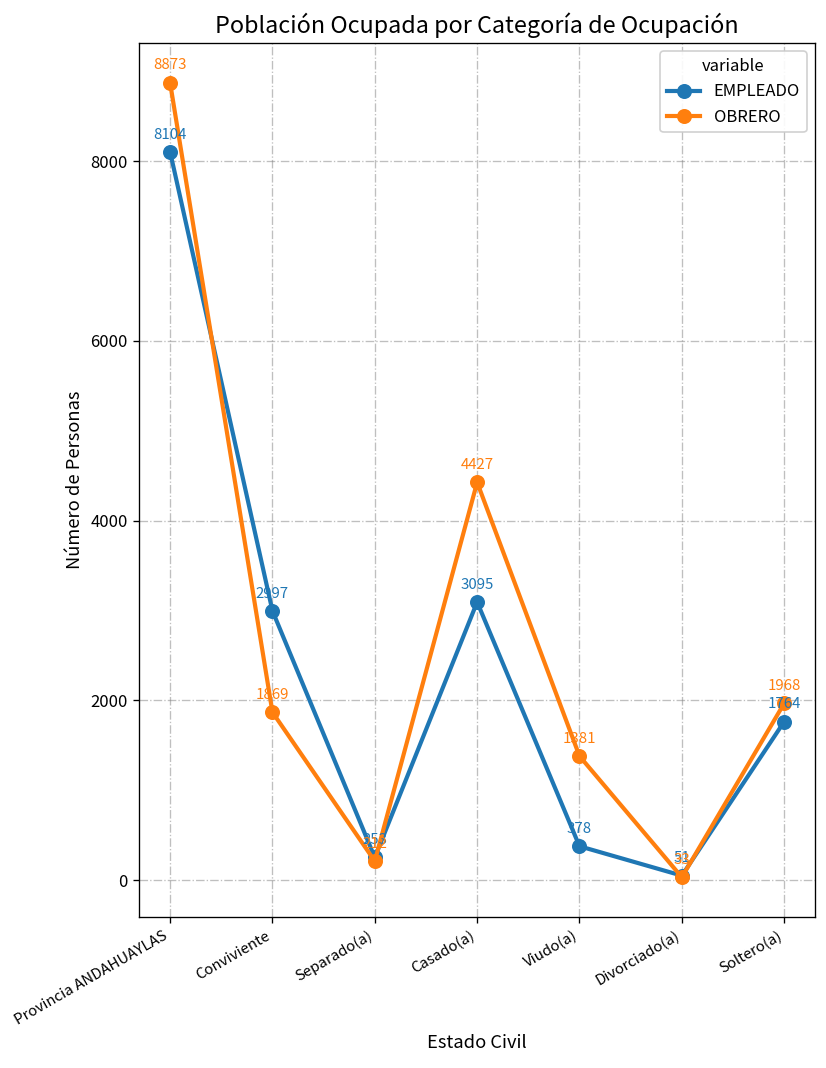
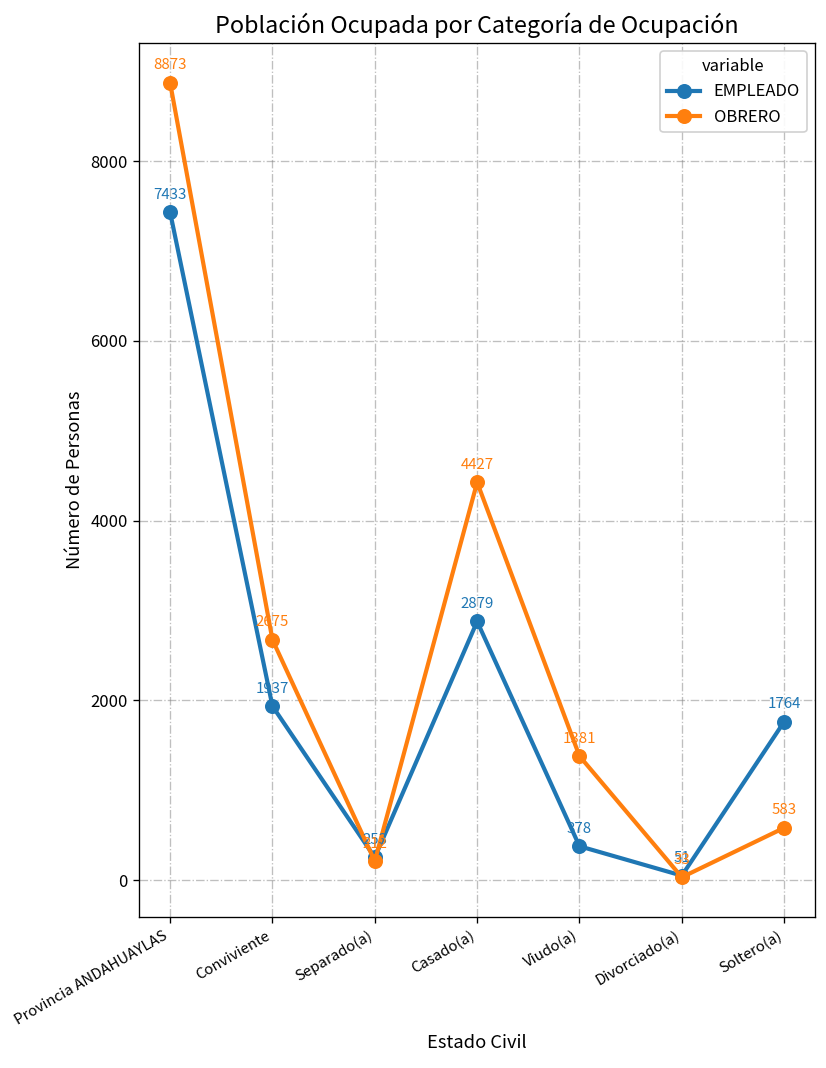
  {
    "EMPLEADO": {
-     "Provincia ANDAHUAYLAS": 8104,
-     "Conviviente": 2997,
-     "Casado(a)": 3095,
+     "Provincia ANDAHUAYLAS": 7433,
+     "Conviviente": 1937,
+     "Casado(a)": 2879,
      "Viudo(a)": 378,
      "Soltero(a)": 1764
    },
    "OBRERO": {
      "Provincia ANDAHUAYLAS": 8873,
-     "Conviviente": 1869,
+     "Conviviente": 2675,
      "Casado(a)": 4427,
      "Viudo(a)": 1381,
-     "Soltero(a)": 1968
+     "Soltero(a)": 583
    }
  }
